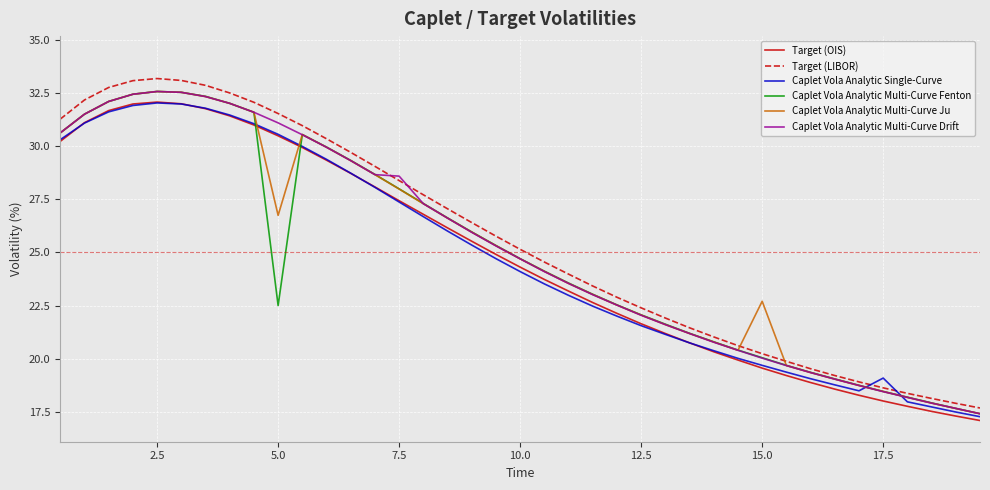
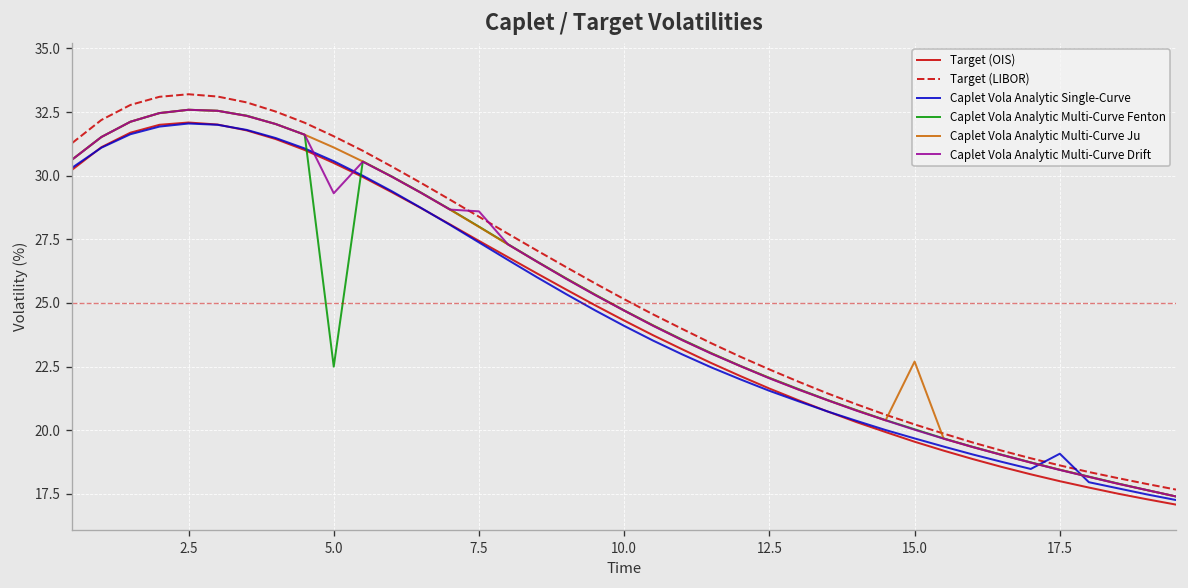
  {
    "Caplet Vola Analytic Single-Curve": {
      "10.0": 24.1,
      "15.0": 19.7,
      "17.5": 19.1
    },
    "Caplet Vola Analytic Multi-Curve Fenton": {
      "5.0": 22.5
    },
    "Caplet Vola Analytic Multi-Curve Ju": {
-     "5.0": 26.8,
+     "5.0": 31.1,
      "15.0": 22.7
    },
    "Caplet Vola Analytic Multi-Curve Drift": {
-     "5.0": 31.1,
+     "5.0": 29.3,
      "7.5": 28.6
    }
  }
